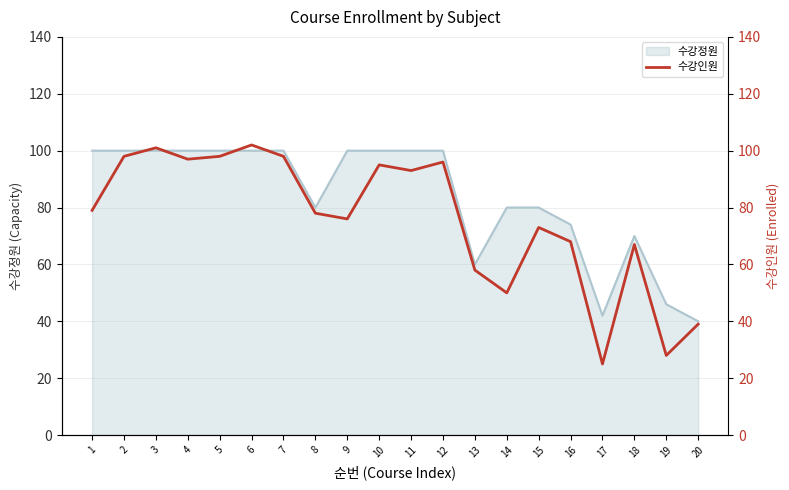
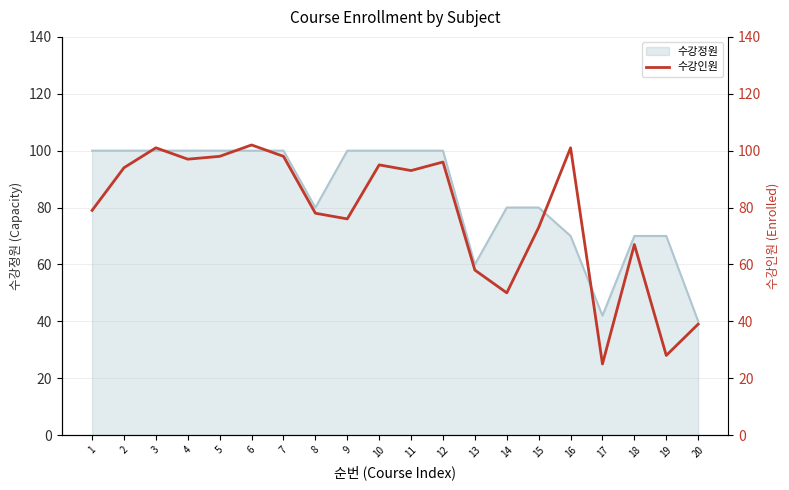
  {
    "수강정원": {
      "1": 100,
      "2": 100,
      "3": 100,
      "4": 100,
      "5": 100,
      "6": 100,
      "7": 100,
      "8": 80,
      "9": 100,
      "10": 100,
      "11": 100,
      "12": 100,
      "13": 60,
      "14": 80,
      "15": 80,
-     "16": 74,
+     "16": 70,
      "17": 42,
      "18": 70,
-     "19": 46,
+     "19": 70,
      "20": 40
    },
    "수강인원": {
      "1": 79,
-     "2": 98,
+     "2": 94,
      "3": 101,
      "4": 97,
      "5": 98,
      "6": 102,
      "7": 98,
      "8": 78,
      "9": 76,
      "10": 95,
      "11": 93,
      "12": 96,
      "13": 58,
      "14": 50,
      "15": 73,
-     "16": 68,
+     "16": 101,
      "17": 25,
      "18": 67,
      "19": 28,
      "20": 39
    }
  }
